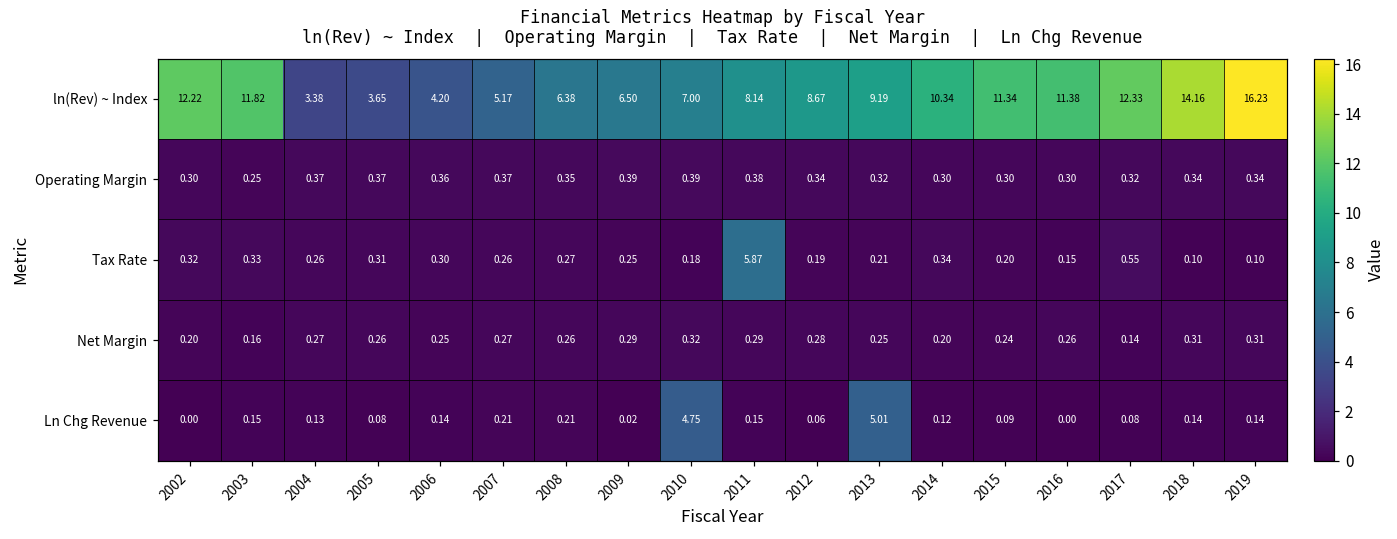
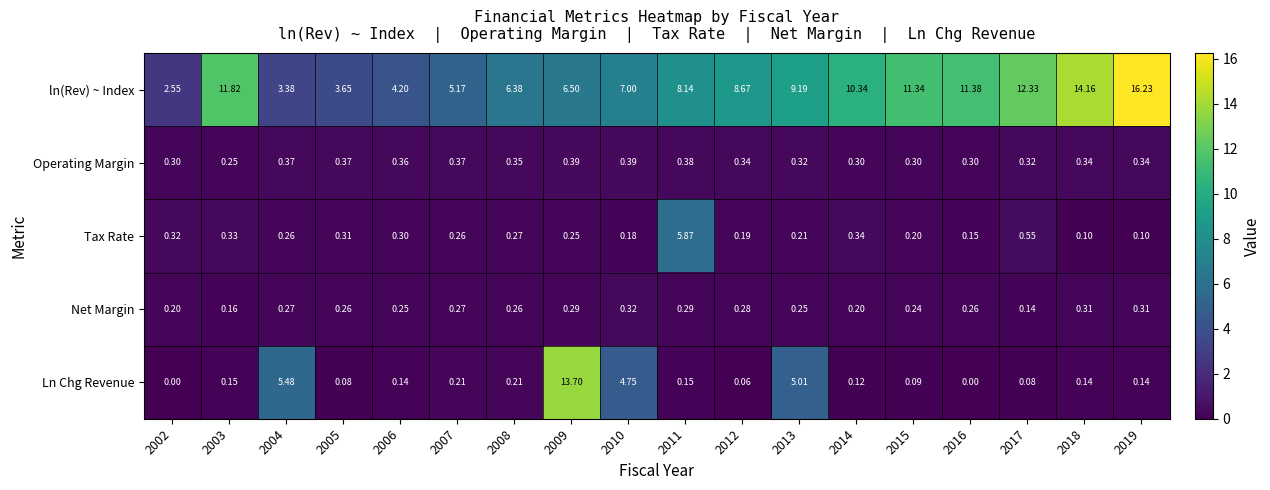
  {
    "ln(Rev) ~ Index": {
-     "2002": 12.22,
+     "2002": 2.55,
      "2003": 11.82,
      "2004": 3.38,
      "2005": 3.65,
      "2006": 4.20,
      "2007": 5.17,
      "2008": 6.38,
      "2009": 6.50,
      "2010": 7.00,
      "2011": 8.14,
      "2012": 8.67,
      "2013": 9.19,
      "2014": 10.34,
      "2015": 11.34,
      "2016": 11.38,
      "2017": 12.33,
      "2018": 14.16,
      "2019": 16.23
    },
    "Operating Margin": {
      "2002": 0.30,
      "2003": 0.25,
      "2004": 0.37,
      "2005": 0.37,
      "2006": 0.36,
      "2007": 0.37,
      "2008": 0.35,
      "2009": 0.39,
      "2010": 0.39,
      "2011": 0.38,
      "2012": 0.34,
      "2013": 0.32,
      "2014": 0.30,
      "2015": 0.30,
      "2016": 0.30,
      "2017": 0.32,
      "2018": 0.34,
      "2019": 0.34
    },
    "Tax Rate": {
      "2002": 0.32,
      "2003": 0.33,
      "2004": 0.26,
      "2005": 0.31,
      "2006": 0.30,
      "2007": 0.26,
      "2008": 0.27,
      "2009": 0.25,
      "2010": 0.18,
      "2011": 5.87,
      "2012": 0.19,
      "2013": 0.21,
      "2014": 0.34,
      "2015": 0.20,
      "2016": 0.15,
      "2017": 0.55,
      "2018": 0.10,
      "2019": 0.10
    },
    "Net Margin": {
      "2002": 0.20,
      "2003": 0.16,
      "2004": 0.27,
      "2005": 0.26,
      "2006": 0.25,
      "2007": 0.27,
      "2008": 0.26,
      "2009": 0.29,
      "2010": 0.32,
      "2011": 0.29,
      "2012": 0.28,
      "2013": 0.25,
      "2014": 0.20,
      "2015": 0.24,
      "2016": 0.26,
      "2017": 0.14,
      "2018": 0.31,
      "2019": 0.31
    },
    "Ln Chg Revenue": {
      "2002": 0.00,
      "2003": 0.15,
-     "2004": 0.13,
+     "2004": 5.48,
      "2005": 0.08,
      "2006": 0.14,
      "2007": 0.21,
      "2008": 0.21,
-     "2009": 0.02,
+     "2009": 13.70,
      "2010": 4.75,
      "2011": 0.15,
      "2012": 0.06,
      "2013": 5.01,
      "2014": 0.12,
      "2015": 0.09,
      "2016": 0.00,
      "2017": 0.08,
      "2018": 0.14,
      "2019": 0.14
    }
  }
